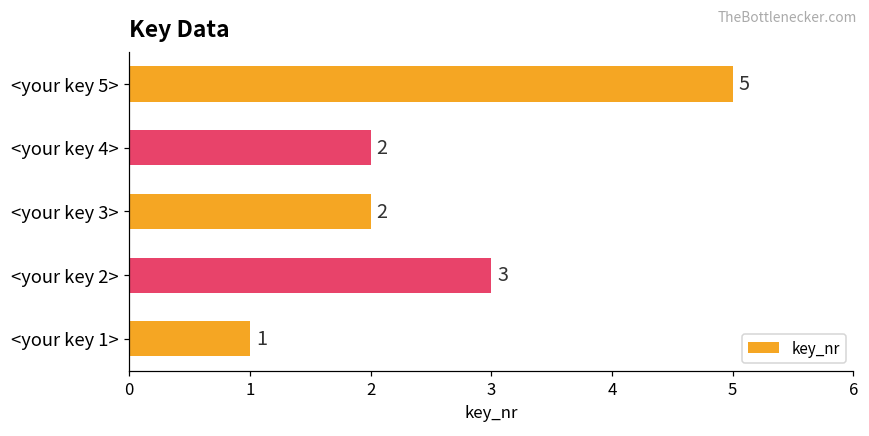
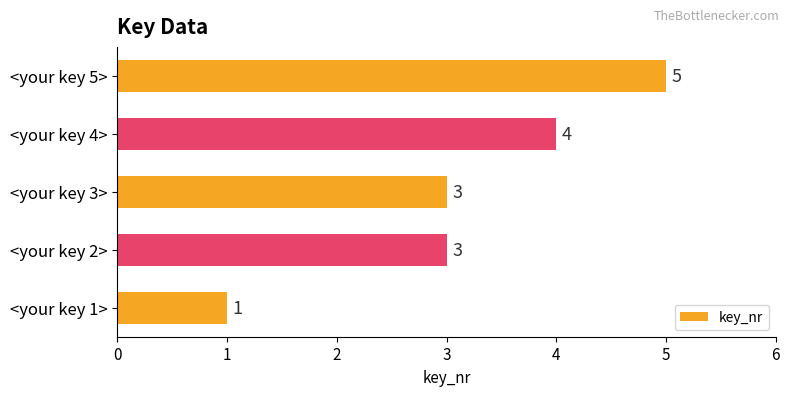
  {
    "<your key 5>": 5,
-   "<your key 4>": 2,
-   "<your key 3>": 2,
+   "<your key 4>": 4,
+   "<your key 3>": 3,
    "<your key 2>": 3,
    "<your key 1>": 1
  }
